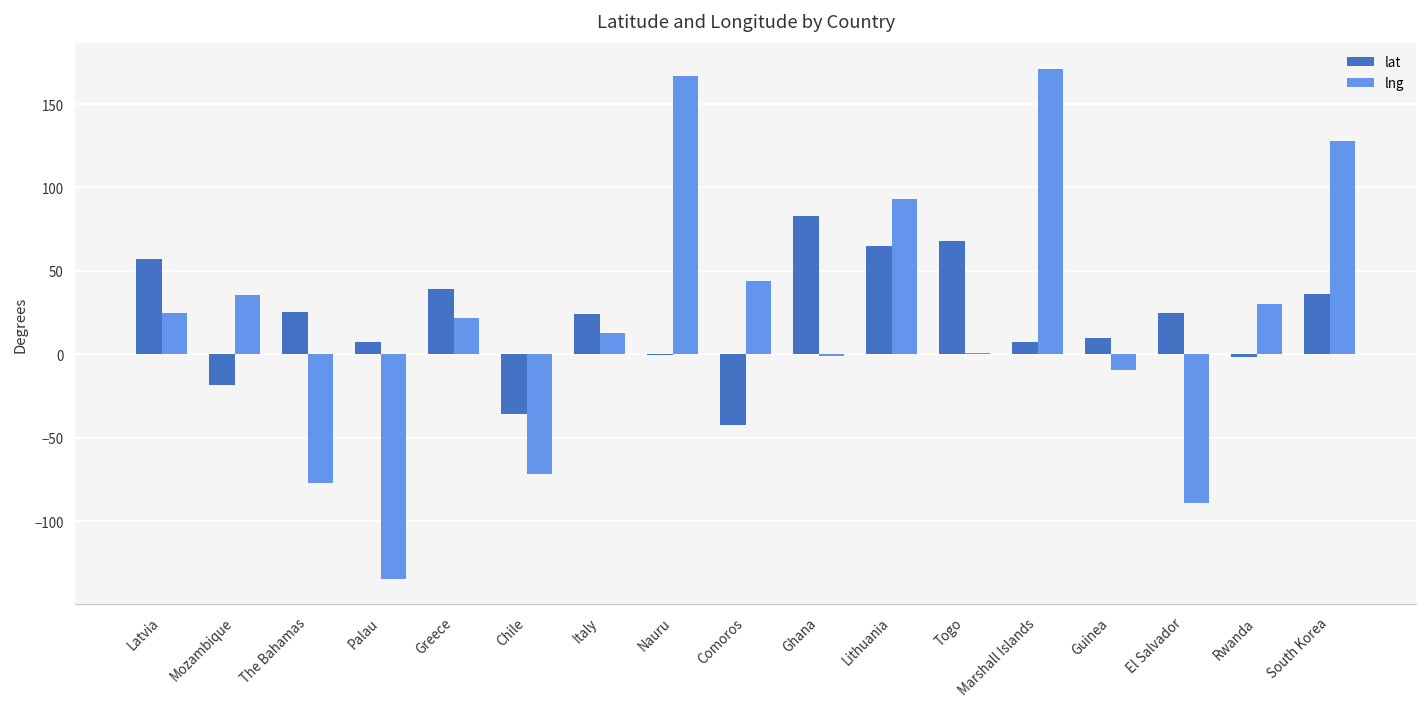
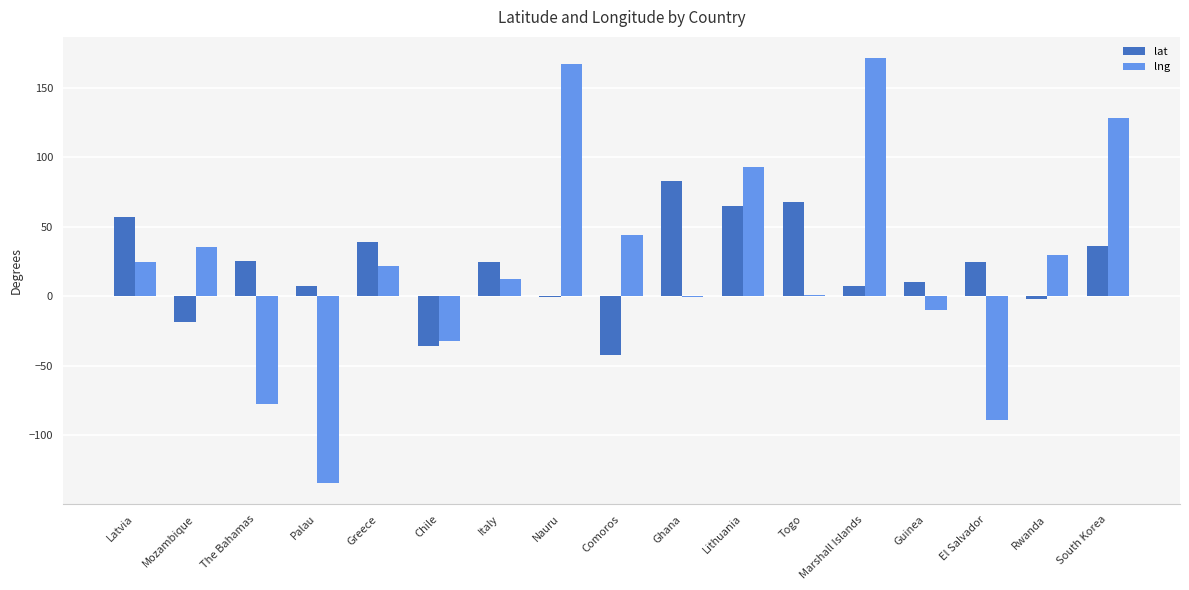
  {
    "lat": {
      "Latvia": 57,
      "Mozambique": -19,
      "The Bahamas": 25,
      "Palau": 8,
      "Greece": 39,
      "Chile": -36,
      "Italy": 24,
      "Comoros": -42,
      "Ghana": 83,
      "Lithuania": 65,
      "Togo": 68,
      "Marshall Islands": 7,
      "Guinea": 10,
      "El Salvador": 25,
      "Rwanda": -2,
      "South Korea": 36
    },
    "lng": {
      "Latvia": 25,
      "Mozambique": 36,
      "The Bahamas": -77,
      "Palau": -135,
      "Greece": 22,
-     "Chile": -72,
+     "Chile": -32,
      "Italy": 13,
      "Nauru": 167,
      "Comoros": 44,
      "Lithuania": 93,
      "Marshall Islands": 171,
      "Guinea": -10,
      "El Salvador": -89,
      "Rwanda": 30,
      "South Korea": 128
    }
  }
